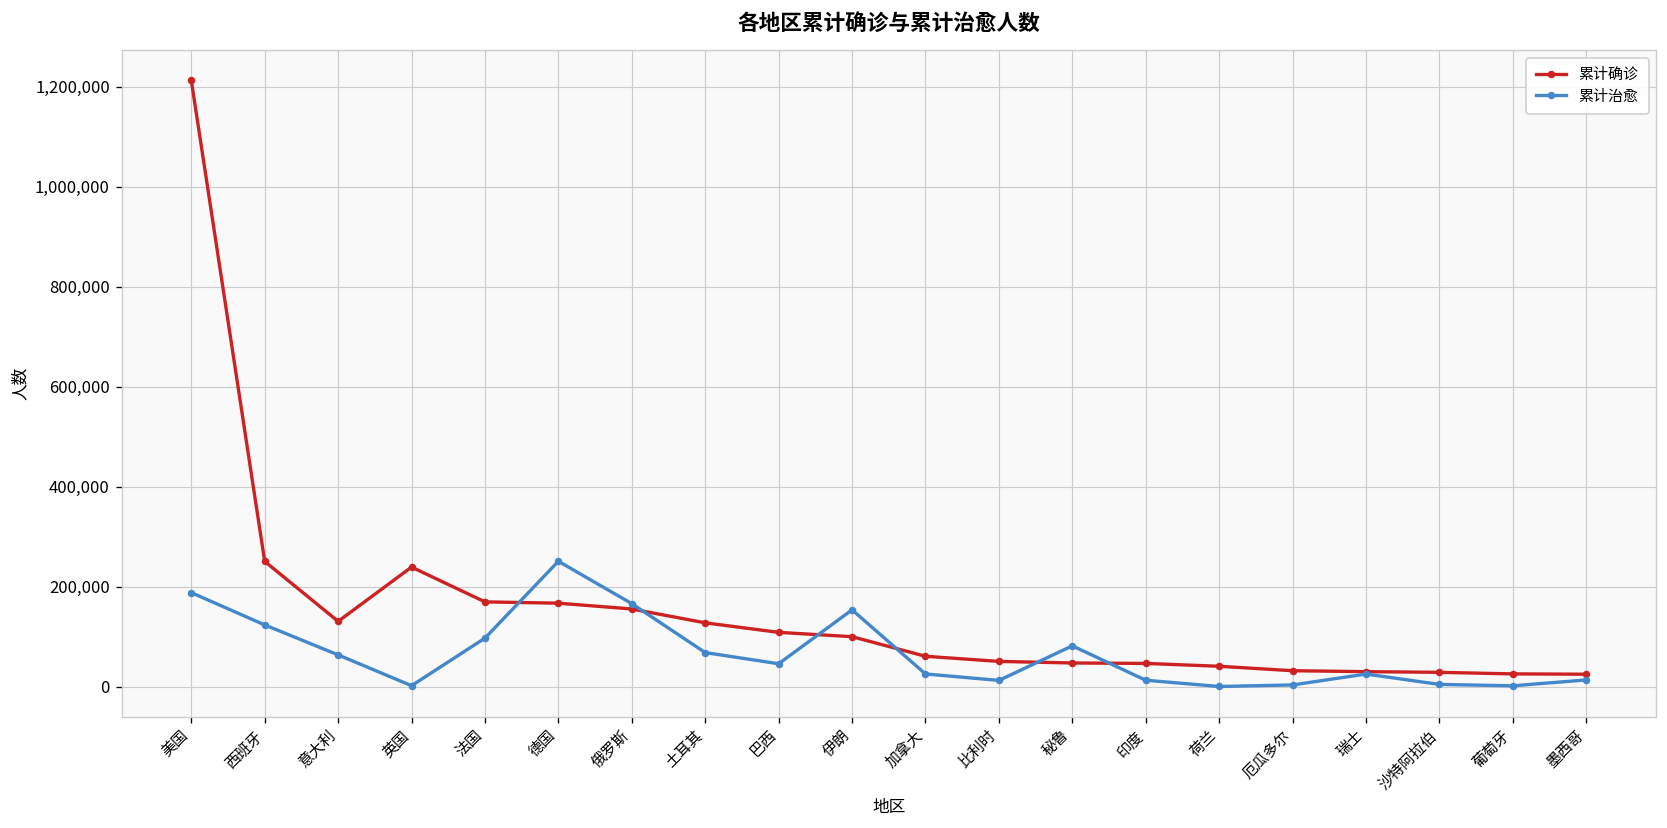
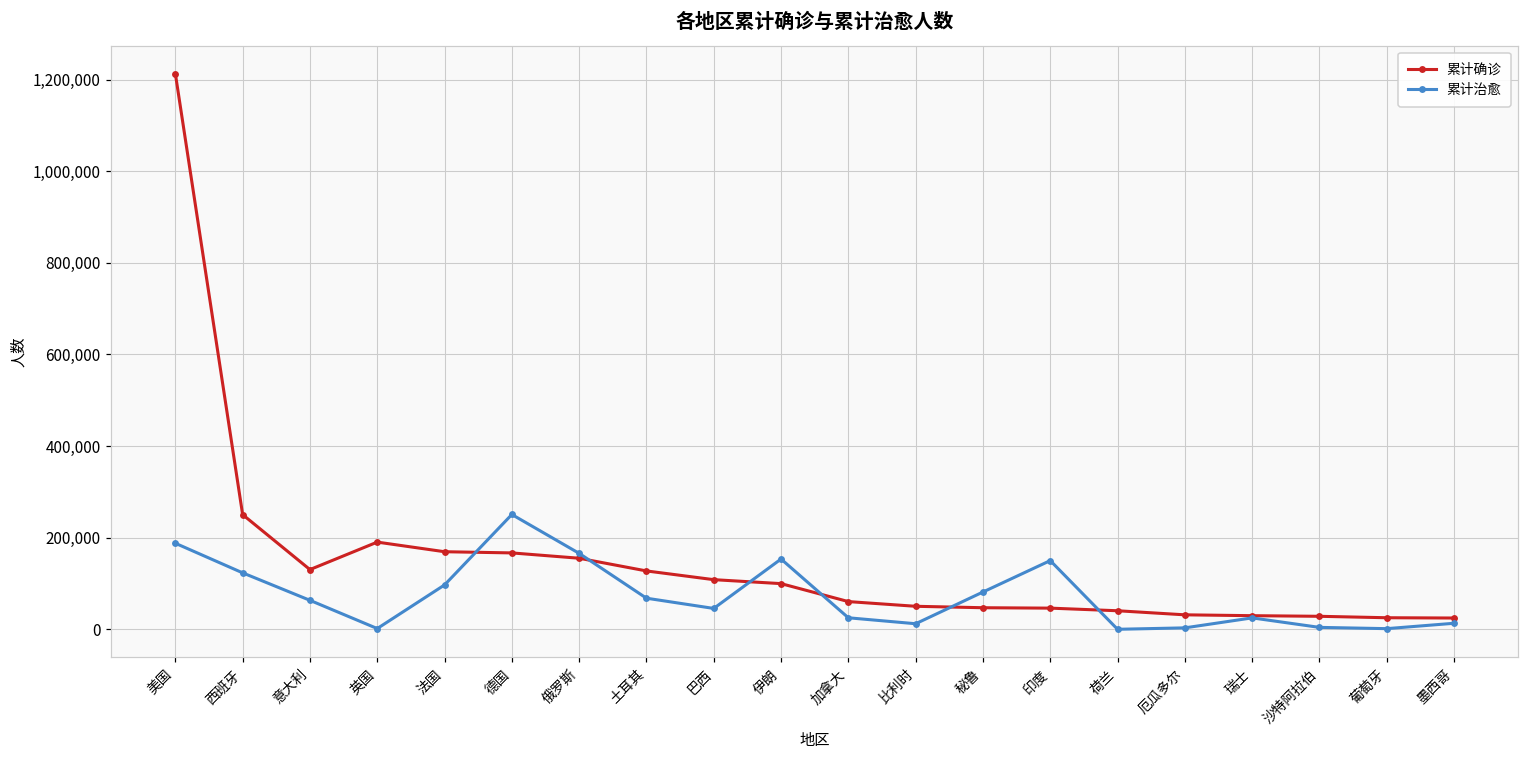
  {
    "累计确诊": {
      "美国": "1,210,000",
      "西班牙": "250,000",
      "意大利": "130,000",
-     "英国": "240,000",
+     "英国": "190,000",
      "法国": "170,000",
      "德国": "170,000",
      "俄罗斯": "160,000",
      "土耳其": "130,000",
      "巴西": "110,000",
      "伊朗": "100,000",
      "加拿大": "60,000",
      "比利时": "50,000",
      "秘鲁": "50,000",
      "印度": "50,000",
      "荷兰": "40,000",
      "厄瓜多尔": "30,000",
      "沙特阿拉伯": "30,000",
      "葡萄牙": "30,000",
      "墨西哥": "20,000"
    },
    "累计治愈": {
      "美国": "190,000",
      "西班牙": "120,000",
      "意大利": "60,000",
      "英国": "0",
      "法国": "100,000",
      "德国": "250,000",
      "俄罗斯": "170,000",
      "土耳其": "70,000",
      "巴西": "50,000",
      "伊朗": "150,000",
      "加拿大": "30,000",
      "比利时": "10,000",
      "秘鲁": "80,000",
-     "印度": "10,000",
+     "印度": "150,000",
      "荷兰": "0",
      "厄瓜多尔": "0",
      "沙特阿拉伯": "0",
      "葡萄牙": "0",
      "墨西哥": "10,000"
    }
  }
